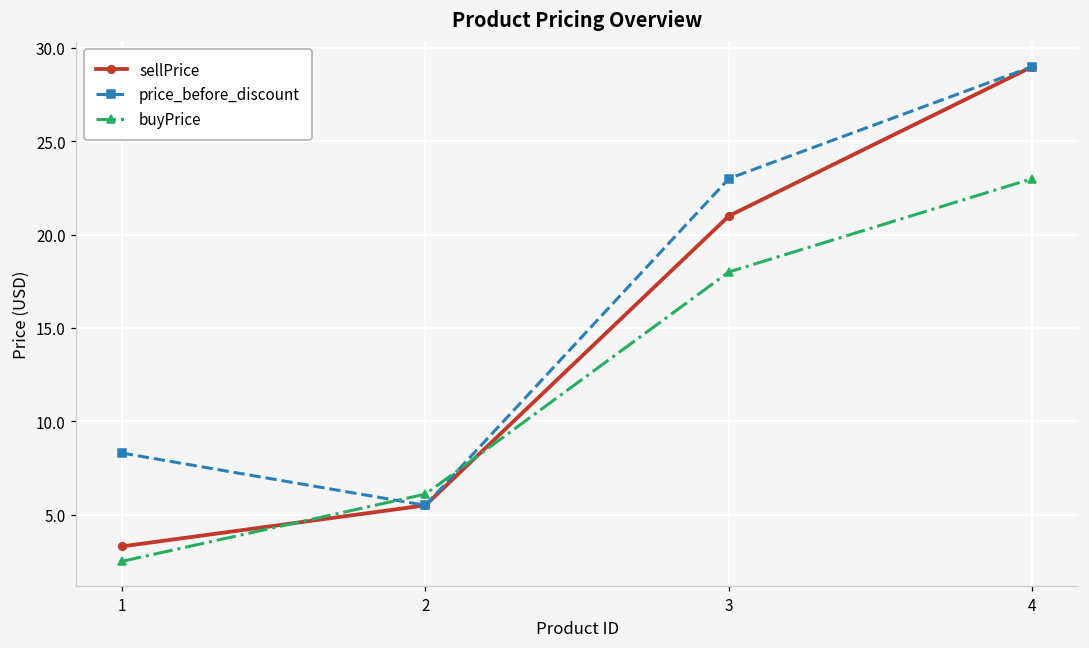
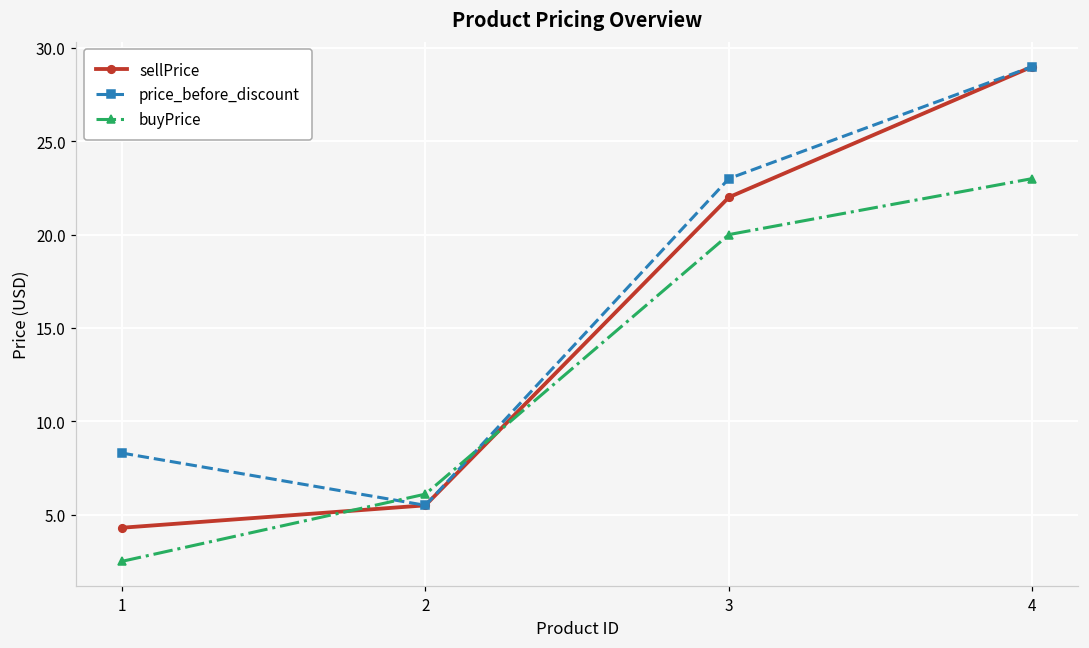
  {
    "sellPrice": {
-     "1": 3.3,
-     "3": 21
+     "1": 4.3,
+     "3": 22
    },
    "price_before_discount": {
      "1": 8.3,
      "3": 23.0
    },
    "buyPrice": {
      "1": 2.5,
      "2": 6,
-     "3": 18,
+     "3": 20,
      "4": 23
    }
  }
